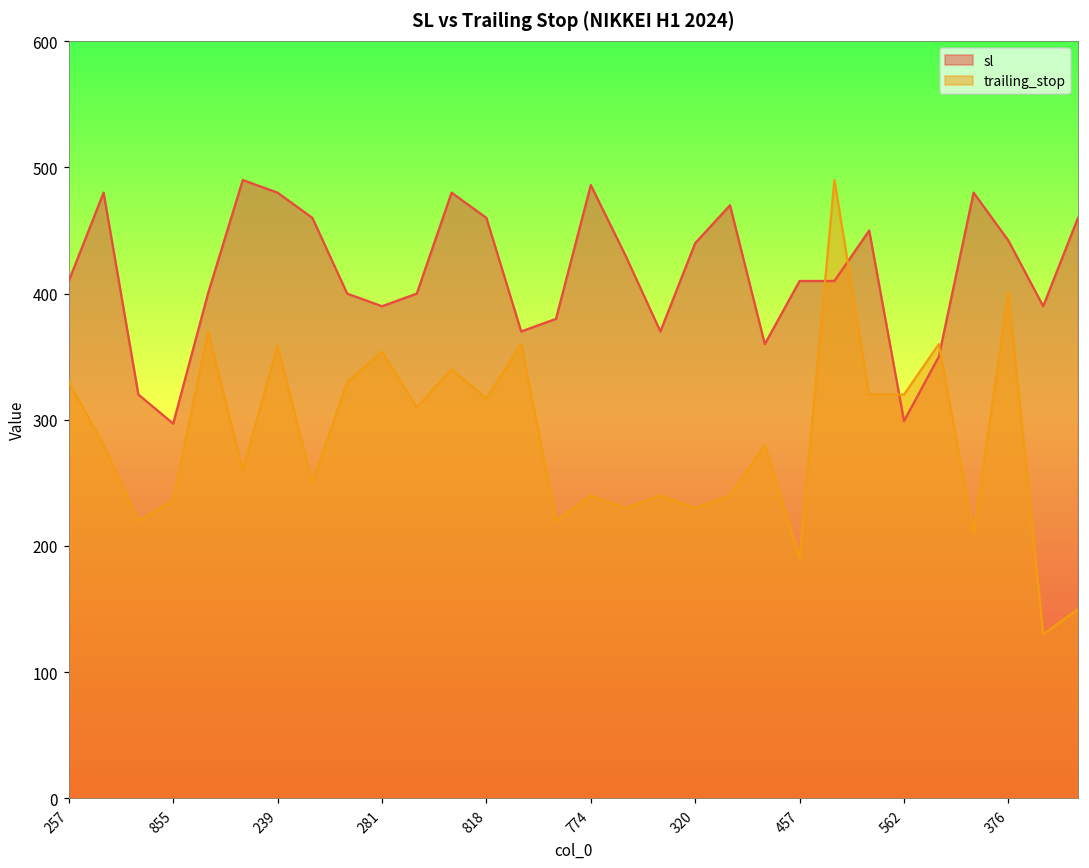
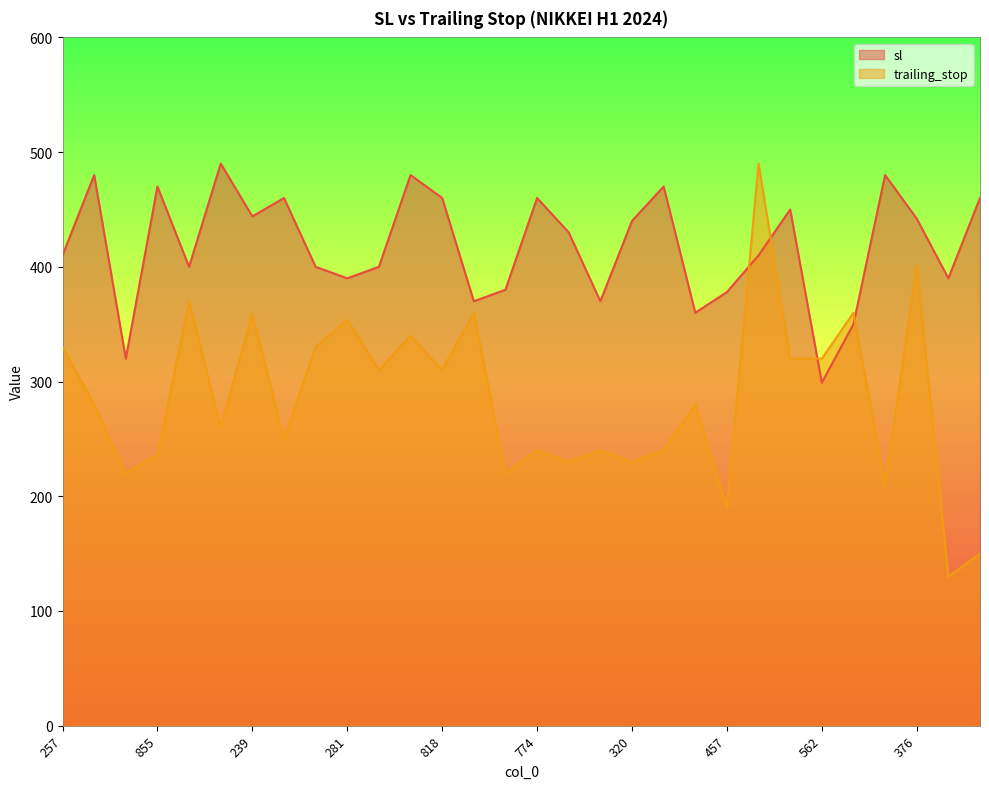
  {
    "sl": {
      "257": 410,
-     "855": 297,
-     "239": 480,
+     "855": 470,
+     "239": 444,
      "281": 390,
      "818": 460,
-     "774": 486,
+     "774": 460,
      "320": 440,
-     "457": 410,
+     "457": 378,
      "562": 299,
      "376": 442
    },
    "trailing_stop": {
      "257": 330,
      "855": 236,
      "239": 359,
      "281": 354,
-     "818": 317,
+     "818": 310,
      "774": 240,
      "320": 230,
      "457": 190,
      "562": 320,
      "376": 401
    }
  }
